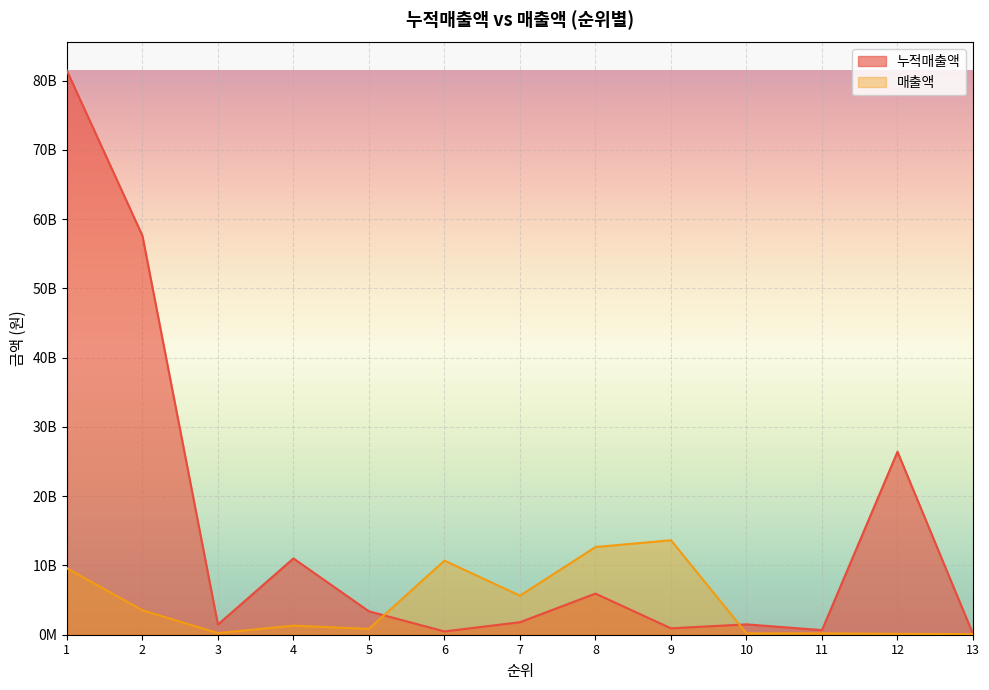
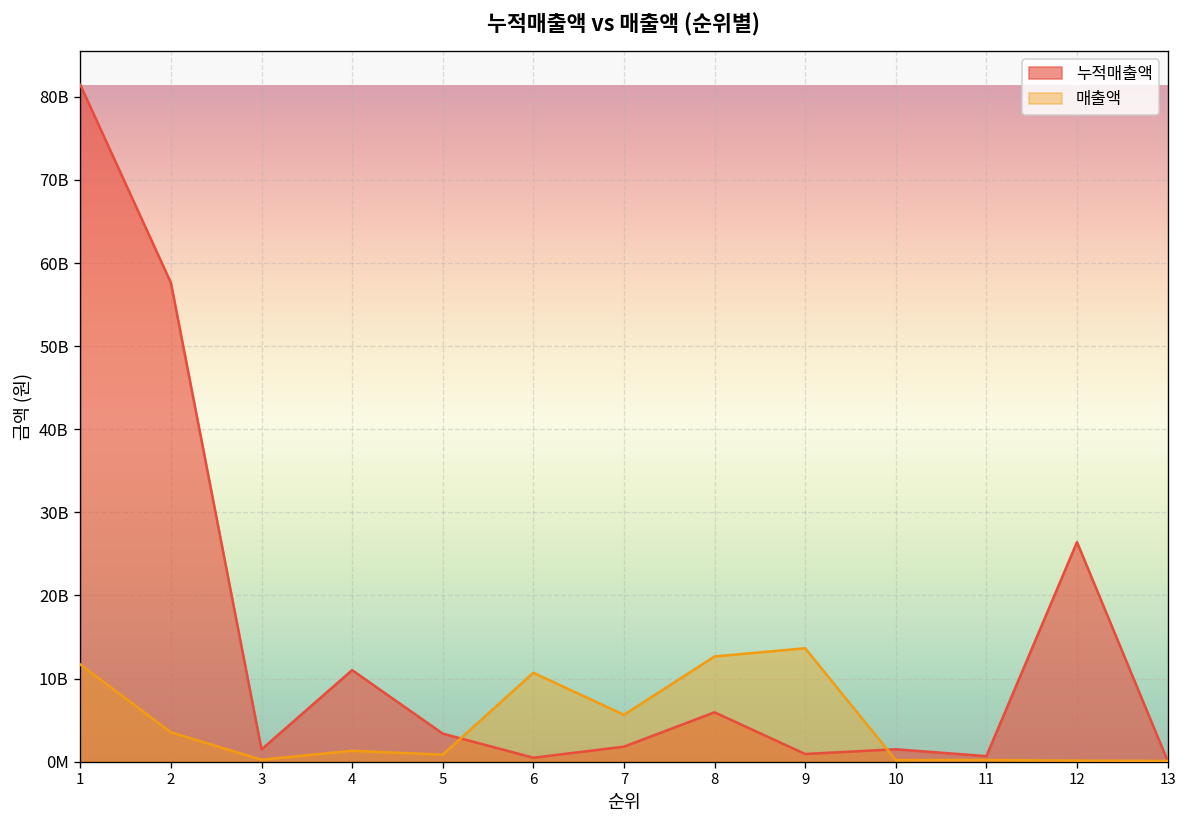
  {
    "누적매출액": {
      "1": 81000000000,
      "2": 58000000000,
      "3": 1000000000,
      "4": 11000000000,
      "5": 3000000000,
      "6": 0,
      "7": 2000000000,
      "8": 6000000000,
      "9": 1000000000,
      "10": 1000000000,
      "11": 1000000000,
      "12": 26000000000
    },
    "매출액": {
-     "1": 10000000000,
+     "1": 12000000000,
      "2": 4000000000,
      "3": 0,
      "4": 1000000000,
      "5": 1000000000,
      "6": 11000000000,
      "7": 6000000000,
      "8": 13000000000,
      "9": 14000000000,
      "10": 0,
      "11": 0,
      "12": 0
    }
  }
